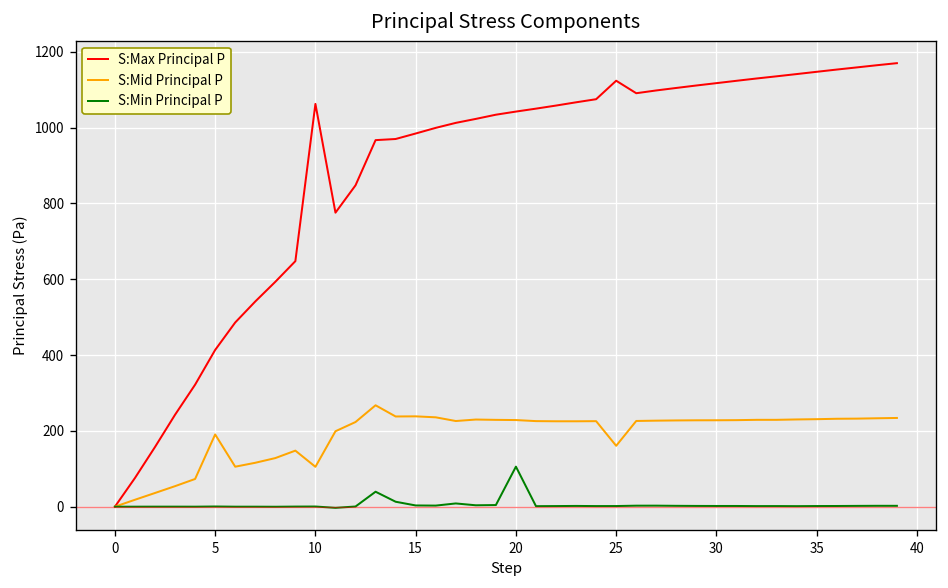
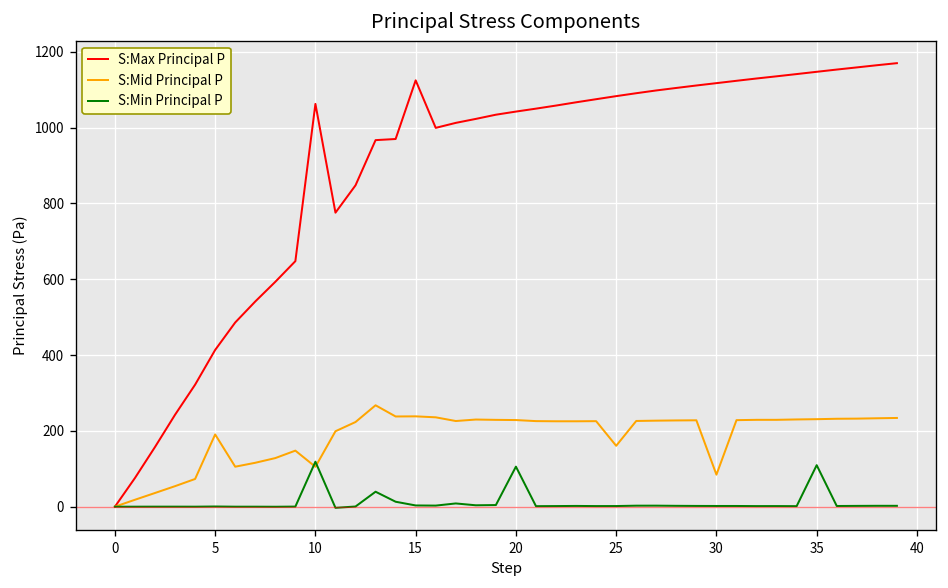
  {
    "S:Max Principal P": {
      "5": 410,
      "10": 1060,
-     "15": 980,
+     "15": 1120,
      "20": 1040,
-     "25": 1120,
+     "25": 1080,
      "30": 1120,
      "35": 1150
    },
    "S:Mid Principal P": {
      "5": 190,
      "10": 110,
      "15": 240,
      "20": 230,
      "25": 160,
-     "30": 230,
+     "30": 80,
      "35": 230
    },
    "S:Min Principal P": {
      "5": 0,
-     "10": 0,
+     "10": 120,
      "15": 0,
      "20": 110,
      "25": 0,
      "30": 0,
-     "35": 0
+     "35": 110
    }
  }
